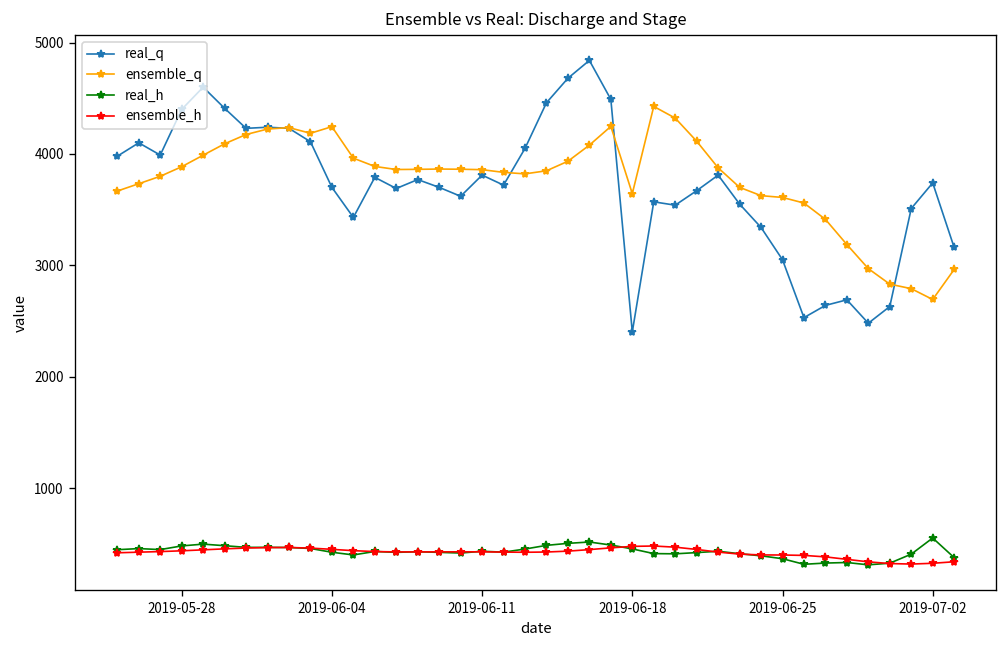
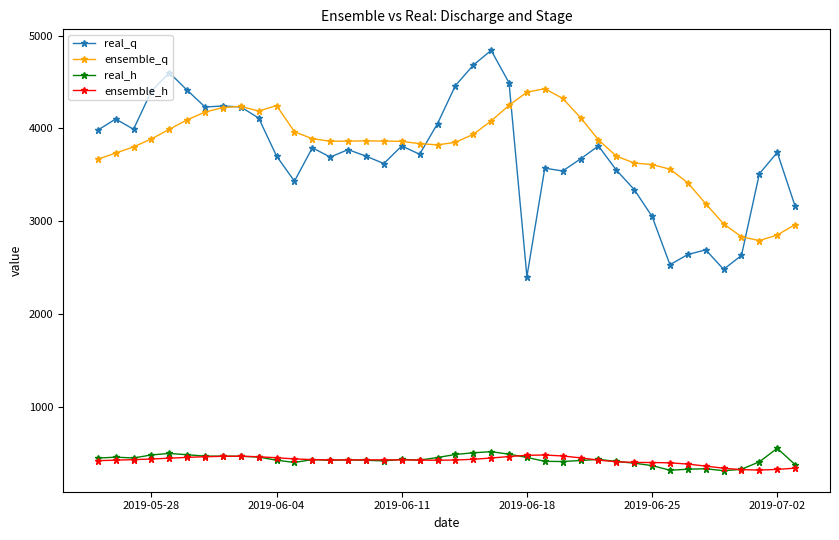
  {
    "real_q": {
      "2019-06-04": 3700,
      "2019-06-11": 3800,
      "2019-06-18": 2400,
      "2019-06-25": 3100,
      "2019-07-02": 3700
    },
    "ensemble_q": {
      "2019-05-28": 3900,
      "2019-06-04": 4200,
      "2019-06-11": 3900,
-     "2019-06-18": 3600,
+     "2019-06-18": 4400,
      "2019-06-25": 3600,
-     "2019-07-02": 2700
+     "2019-07-02": 2800
    },
    "real_h": {
      "2019-05-28": 500,
      "2019-06-25": 400,
      "2019-07-02": 600
    },
    "ensemble_h": {
      "2019-05-28": 400,
      "2019-06-25": 400,
      "2019-07-02": 300
    }
  }
